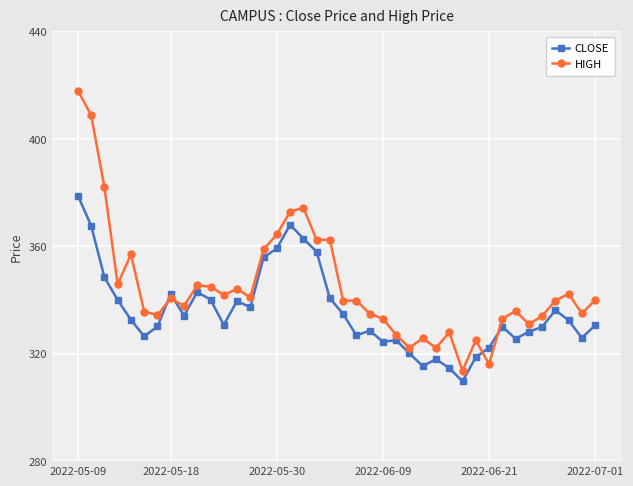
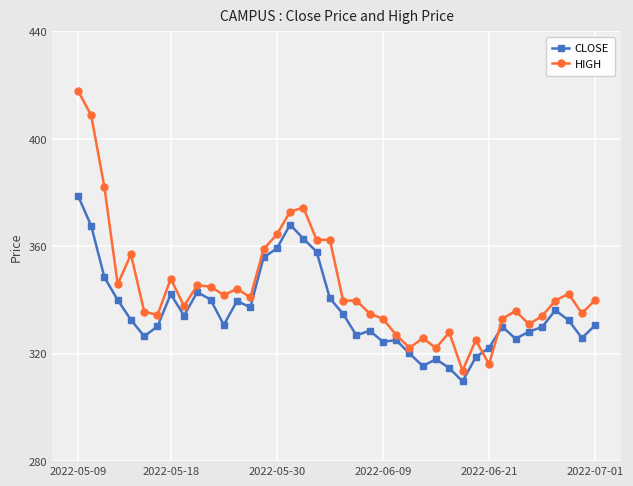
  {
    "CLOSE": {
      "2022-05-09": 379,
      "2022-05-18": 342,
      "2022-05-30": 359,
      "2022-06-09": 324,
      "2022-06-21": 322,
      "2022-07-01": 331
    },
    "HIGH": {
      "2022-05-09": 418,
-     "2022-05-18": 341,
+     "2022-05-18": 348,
      "2022-05-30": 364,
      "2022-06-09": 333,
      "2022-06-21": 316,
      "2022-07-01": 340
    }
  }
